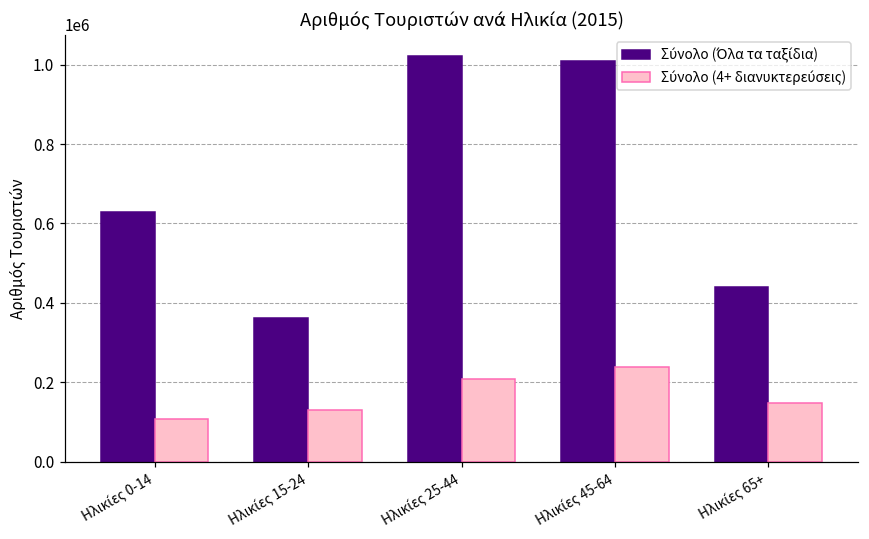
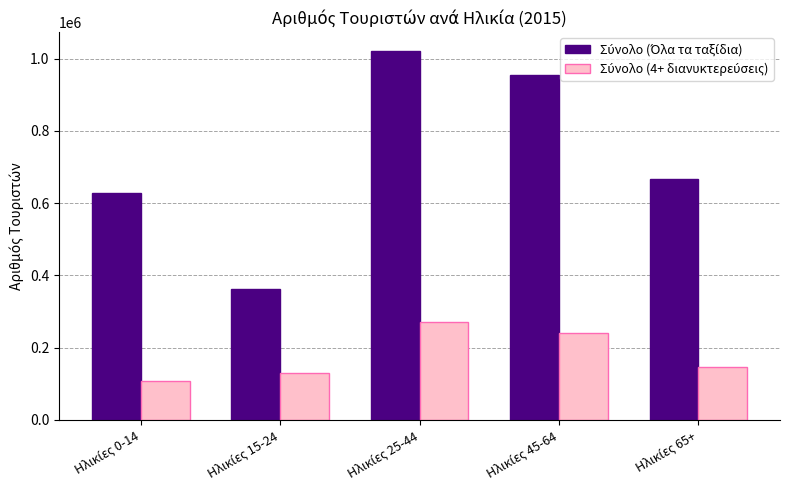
  {
    "Σύνολο (Όλα τα ταξίδια)": {
      "Ηλικίες 0-14": 630000,
      "Ηλικίες 15-24": 360000,
      "Ηλικίες 25-44": 1020000,
-     "Ηλικίες 45-64": 1010000,
-     "Ηλικίες 65+": 440000
+     "Ηλικίες 45-64": 950000,
+     "Ηλικίες 65+": 670000
    },
    "Σύνολο (4+ διανυκτερεύσεις)": {
      "Ηλικίες 0-14": 110000,
      "Ηλικίες 15-24": 130000,
-     "Ηλικίες 25-44": 210000,
+     "Ηλικίες 25-44": 270000,
      "Ηλικίες 45-64": 240000,
      "Ηλικίες 65+": 150000
    }
  }
